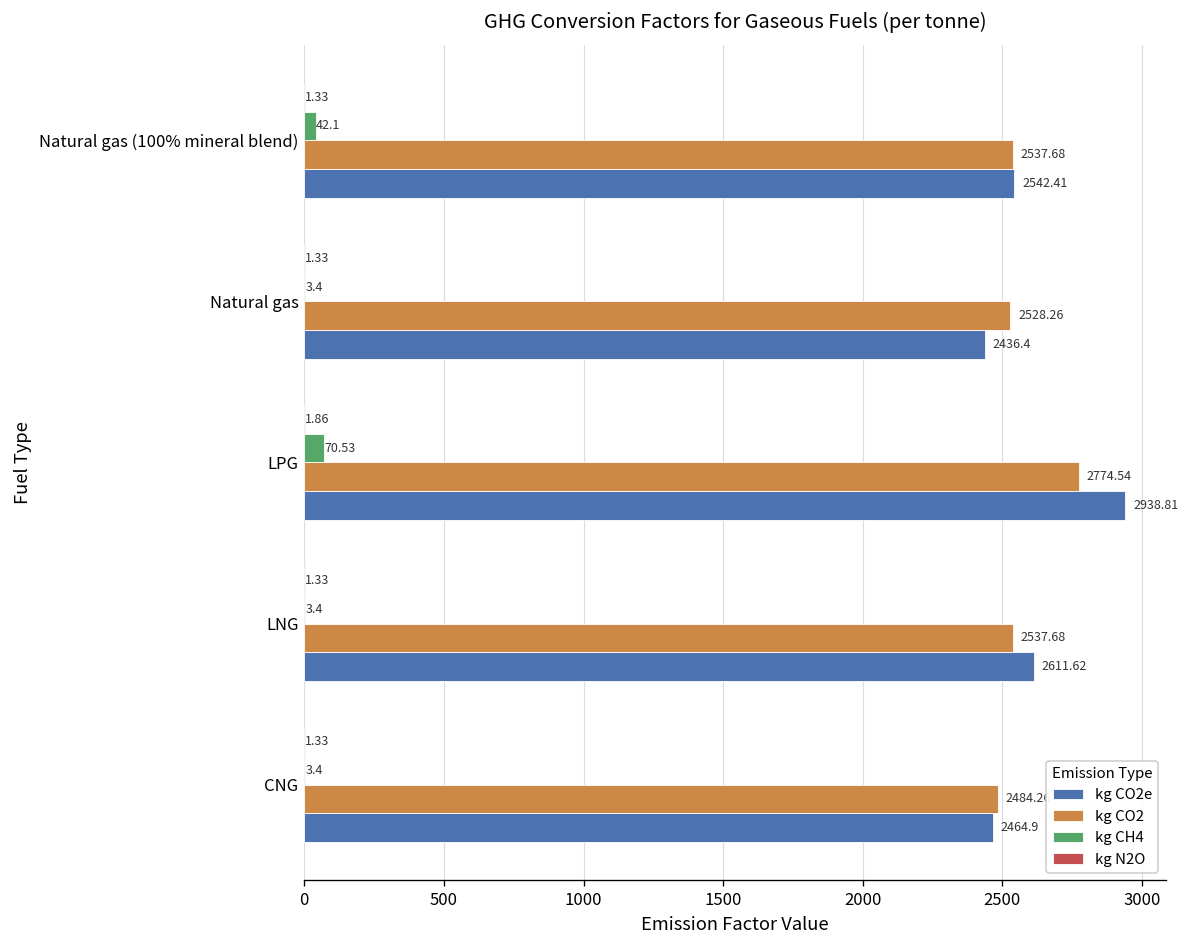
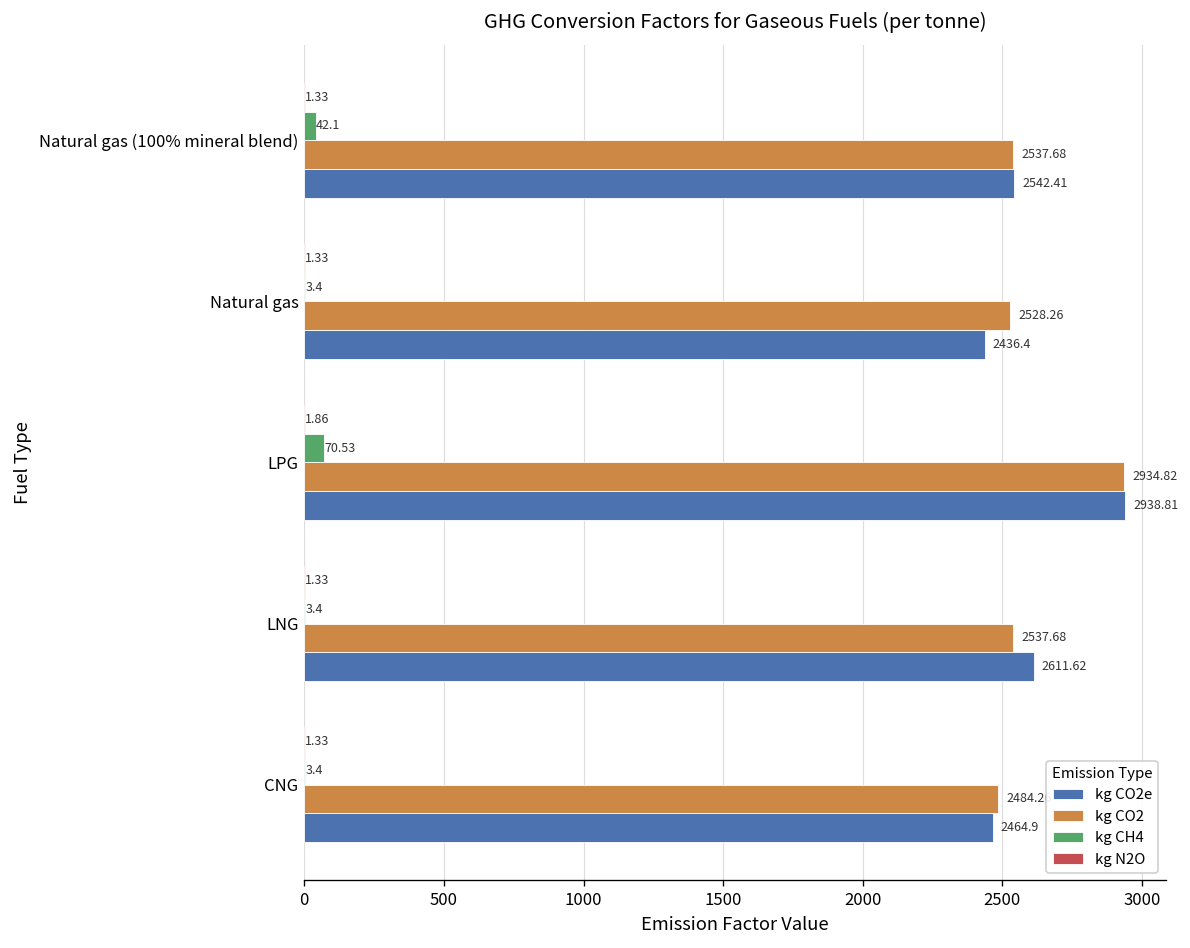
  {
    "kg CO2e": {
      "Natural gas (100% mineral blend)": 2542.41,
      "Natural gas": 2436.4,
      "LPG": 2938.81,
      "LNG": 2611.62,
      "CNG": 2464.9
    },
    "kg CO2": {
      "Natural gas (100% mineral blend)": 2537.68,
      "Natural gas": 2528.26,
-     "LPG": 2774.54,
+     "LPG": 2934.82,
      "LNG": 2537.68
    },
    "kg CH4": {
      "Natural gas (100% mineral blend)": 42.1,
      "Natural gas": 3.4,
      "LPG": 70.53,
      "LNG": 3.4,
      "CNG": 3.4
    },
    "kg N2O": {
      "Natural gas (100% mineral blend)": 1.33,
      "Natural gas": 1.33,
      "LPG": 1.86,
      "LNG": 1.33,
      "CNG": 1.33
    }
  }
